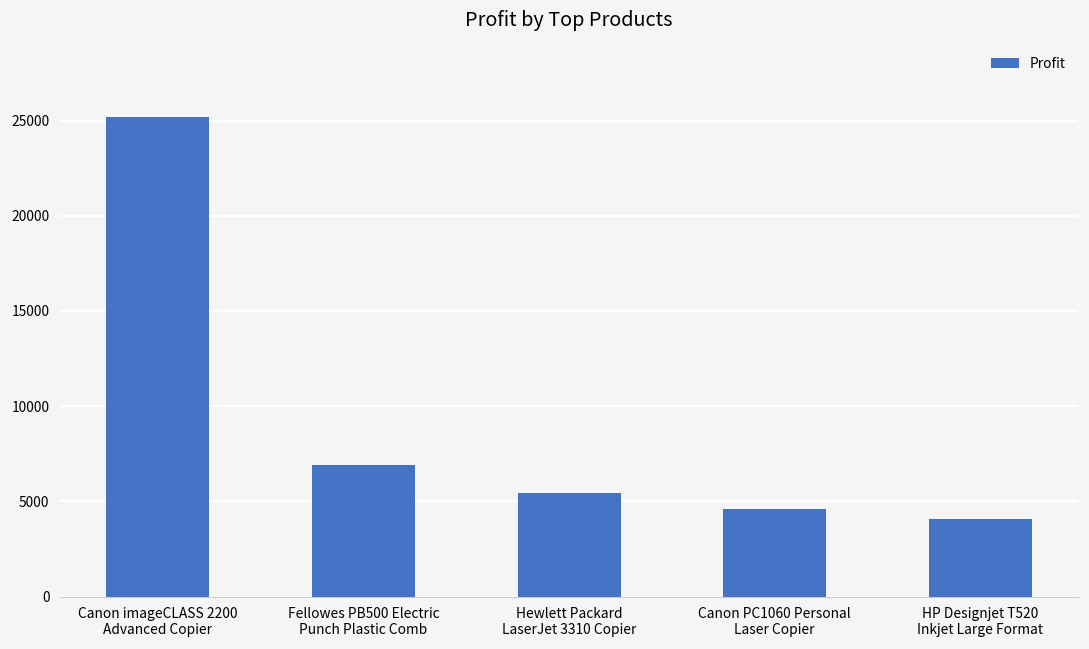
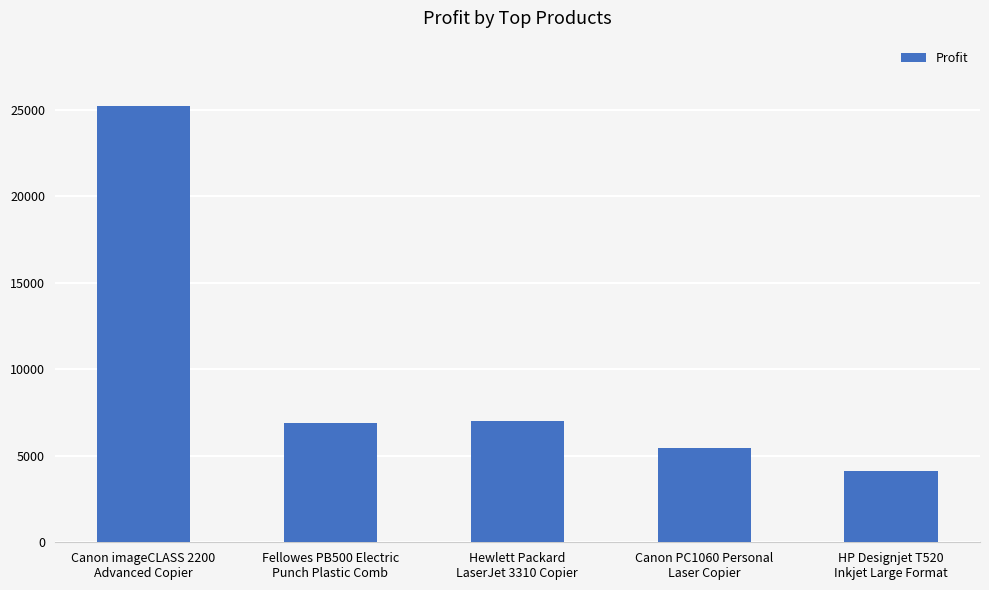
  {
    "Canon imageCLASS 2200 Advanced Copier": 25200,
    "Fellowes PB500 Electric Punch Plastic Comb": 6900,
-   "Hewlett Packard LaserJet 3310 Copier": 5500,
-   "Canon PC1060 Personal Laser Copier": 4600,
+   "Hewlett Packard LaserJet 3310 Copier": 7000,
+   "Canon PC1060 Personal Laser Copier": 5400,
    "HP Designjet T520 Inkjet Large Format": 4100
  }
